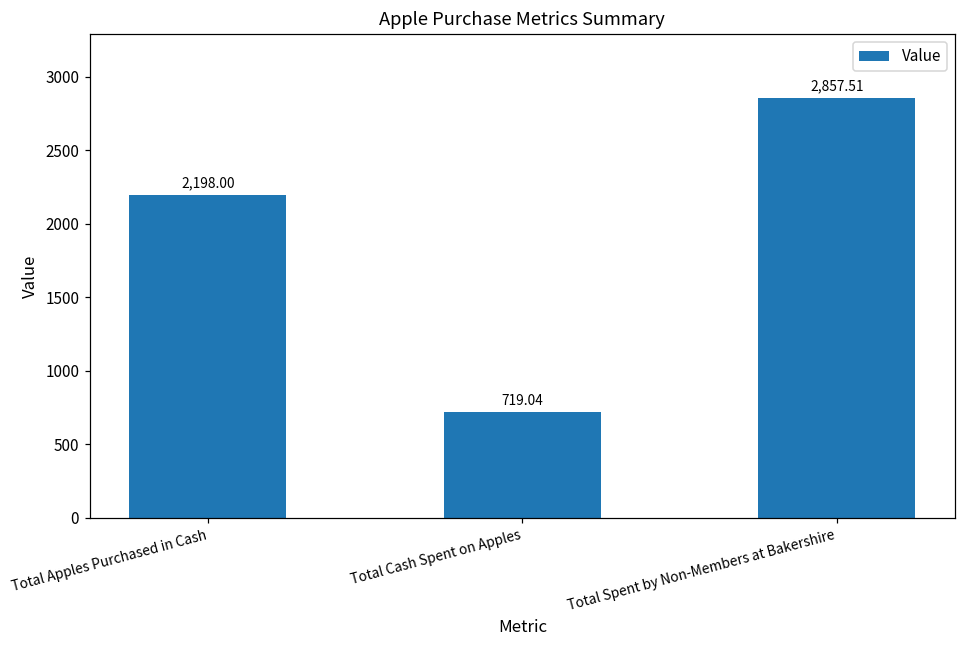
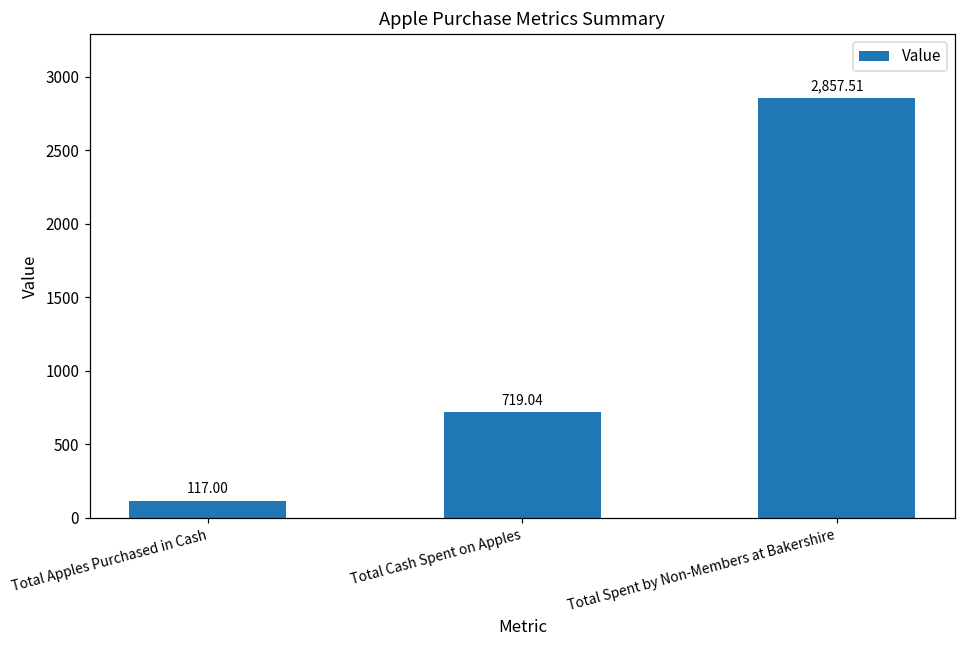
  {
-   "Total Apples Purchased in Cash": "2,198.00",
+   "Total Apples Purchased in Cash": "117.00",
    "Total Cash Spent on Apples": "719.04",
    "Total Spent by Non-Members at Bakershire": "2,857.51"
  }
